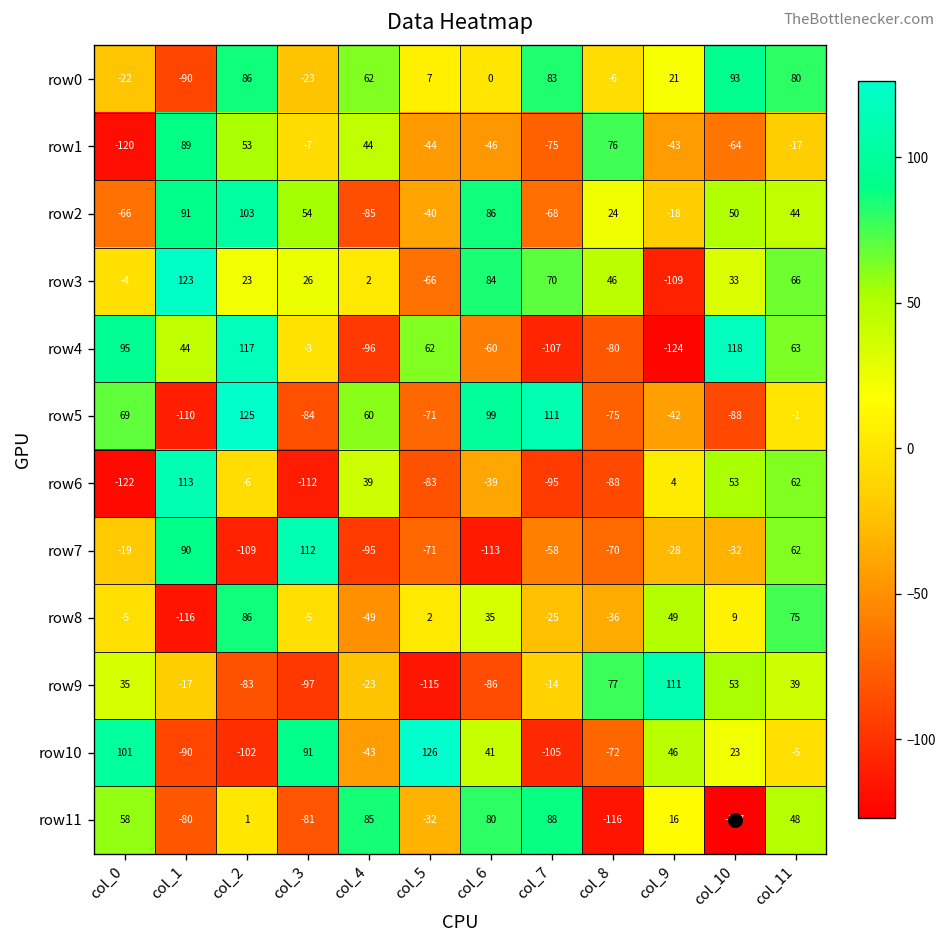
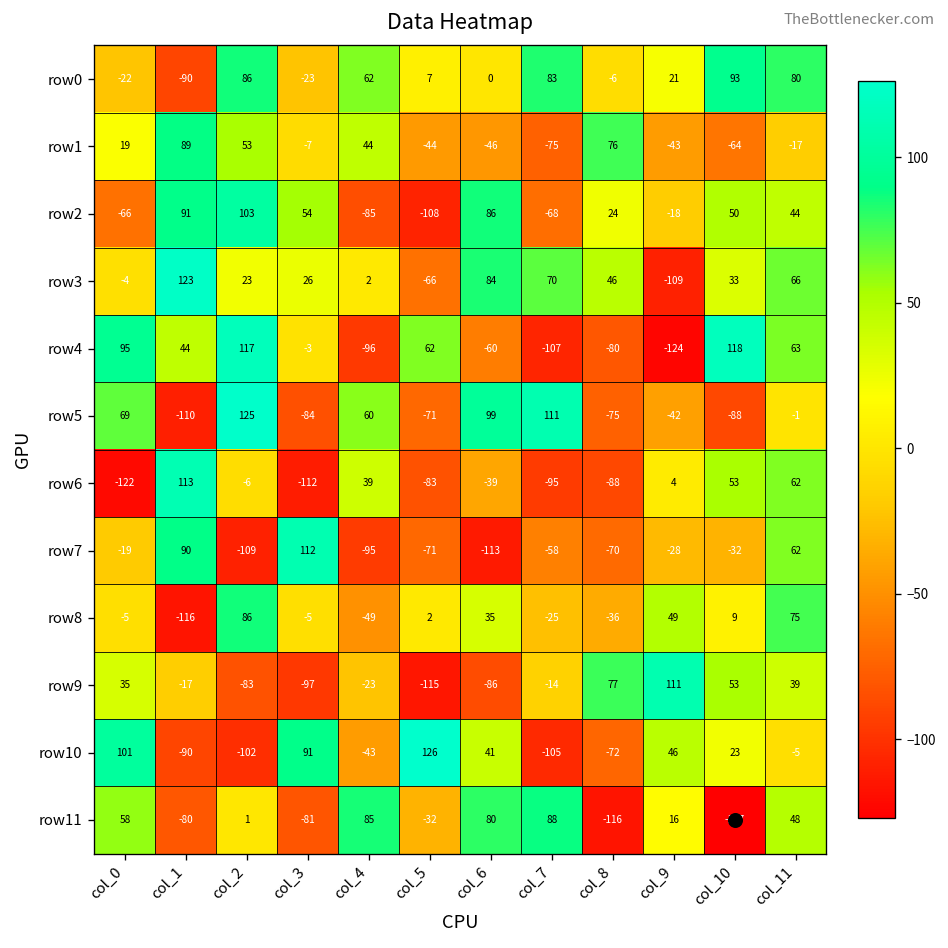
  {
    "row0": {
      "col_0": -22,
      "col_1": -90,
      "col_2": 86,
      "col_3": -23,
      "col_4": 62,
      "col_5": 7,
      "col_6": 0,
      "col_7": 83,
      "col_8": -6,
      "col_9": 21,
      "col_10": 93,
      "col_11": 80
    },
    "row1": {
-     "col_0": -120,
+     "col_0": 19,
      "col_1": 89,
      "col_2": 53,
      "col_3": -7,
      "col_4": 44,
      "col_5": -44,
      "col_6": -46,
      "col_7": -75,
      "col_8": 76,
      "col_9": -43,
      "col_10": -64,
      "col_11": -17
    },
    "row2": {
      "col_0": -66,
      "col_1": 91,
      "col_2": 103,
      "col_3": 54,
      "col_4": -85,
-     "col_5": -40,
+     "col_5": -108,
      "col_6": 86,
      "col_7": -68,
      "col_8": 24,
      "col_9": -18,
      "col_10": 50,
      "col_11": 44
    },
    "row3": {
      "col_0": -4,
      "col_1": 123,
      "col_2": 23,
      "col_3": 26,
      "col_4": 2,
      "col_5": -66,
      "col_6": 84,
      "col_7": 70,
      "col_8": 46,
      "col_9": -109,
      "col_10": 33,
      "col_11": 66
    },
    "row4": {
      "col_0": 95,
      "col_1": 44,
      "col_2": 117,
      "col_3": -3,
      "col_4": -96,
      "col_5": 62,
      "col_6": -60,
      "col_7": -107,
      "col_8": -80,
      "col_9": -124,
      "col_10": 118,
      "col_11": 63
    },
    "row5": {
      "col_0": 69,
      "col_1": -110,
      "col_2": 125,
      "col_3": -84,
      "col_4": 60,
      "col_5": -71,
      "col_6": 99,
      "col_7": 111,
      "col_8": -75,
      "col_9": -42,
      "col_10": -88,
      "col_11": -1
    },
    "row6": {
      "col_0": -122,
      "col_1": 113,
      "col_2": -6,
      "col_3": -112,
      "col_4": 39,
      "col_5": -83,
      "col_6": -39,
      "col_7": -95,
      "col_8": -88,
      "col_9": 4,
      "col_10": 53,
      "col_11": 62
    },
    "row7": {
      "col_0": -19,
      "col_1": 90,
      "col_2": -109,
      "col_3": 112,
      "col_4": -95,
      "col_5": -71,
      "col_6": -113,
      "col_7": -58,
      "col_8": -70,
      "col_9": -28,
      "col_10": -32,
      "col_11": 62
    },
    "row8": {
      "col_0": -5,
      "col_1": -116,
      "col_2": 86,
      "col_3": -5,
      "col_4": -49,
      "col_5": 2,
      "col_6": 35,
      "col_7": -25,
      "col_8": -36,
      "col_9": 49,
      "col_10": 9,
      "col_11": 75
    },
    "row9": {
      "col_0": 35,
      "col_1": -17,
      "col_2": -83,
      "col_3": -97,
      "col_4": -23,
      "col_5": -115,
      "col_6": -86,
      "col_7": -14,
      "col_8": 77,
      "col_9": 111,
      "col_10": 53,
      "col_11": 39
    },
    "row10": {
      "col_0": 101,
      "col_1": -90,
      "col_2": -102,
      "col_3": 91,
      "col_4": -43,
      "col_5": 126,
      "col_6": 41,
      "col_7": -105,
      "col_8": -72,
      "col_9": 46,
      "col_10": 23,
      "col_11": -5
    },
    "row11": {
      "col_0": 58,
      "col_1": -80,
      "col_2": 1,
      "col_3": -81,
      "col_4": 85,
      "col_5": -32,
      "col_6": 80,
      "col_7": 88,
      "col_8": -116,
      "col_9": 16,
      "col_11": 48
    }
  }
